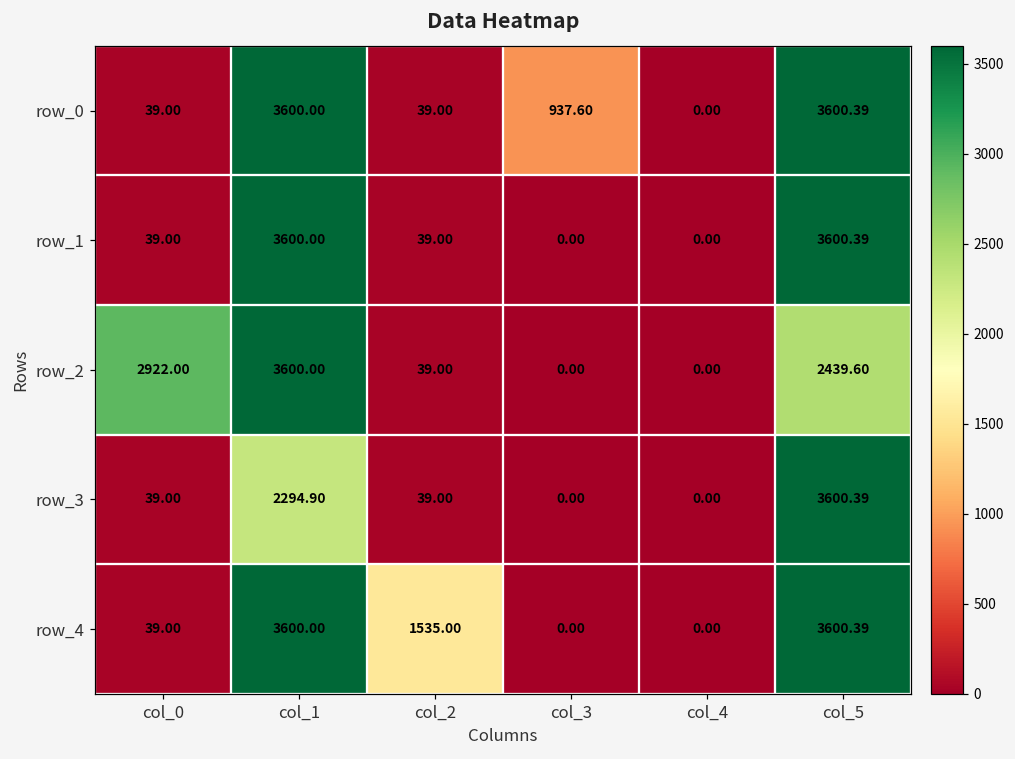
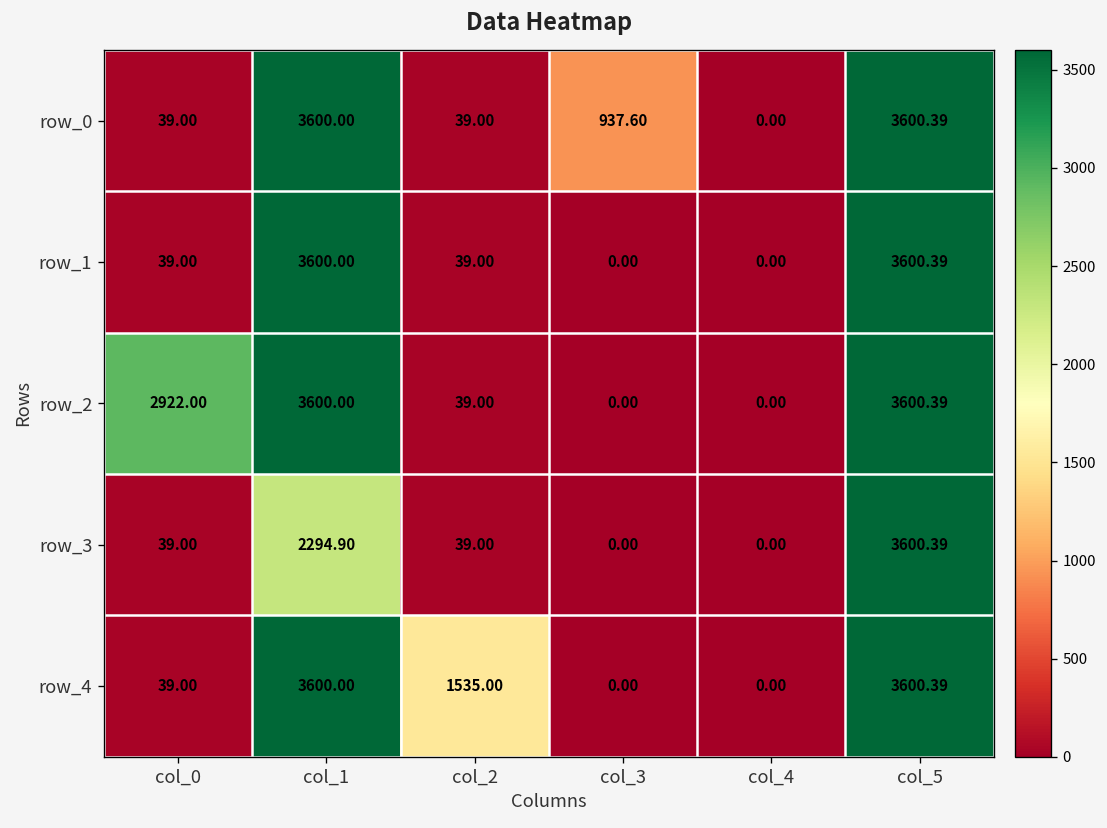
  {
    "row_0": {
      "col_0": 39.00,
      "col_1": 3600.00,
      "col_2": 39.00,
      "col_3": 937.60,
      "col_4": 0.00,
      "col_5": 3600.39
    },
    "row_1": {
      "col_0": 39.00,
      "col_1": 3600.00,
      "col_2": 39.00,
      "col_3": 0.00,
      "col_4": 0.00,
      "col_5": 3600.39
    },
    "row_2": {
      "col_0": 2922.00,
      "col_1": 3600.00,
      "col_2": 39.00,
      "col_3": 0.00,
      "col_4": 0.00,
-     "col_5": 2439.60
+     "col_5": 3600.39
    },
    "row_3": {
      "col_0": 39.00,
      "col_1": 2294.90,
      "col_2": 39.00,
      "col_3": 0.00,
      "col_4": 0.00,
      "col_5": 3600.39
    },
    "row_4": {
      "col_0": 39.00,
      "col_1": 3600.00,
      "col_2": 1535.00,
      "col_3": 0.00,
      "col_4": 0.00,
      "col_5": 3600.39
    }
  }
